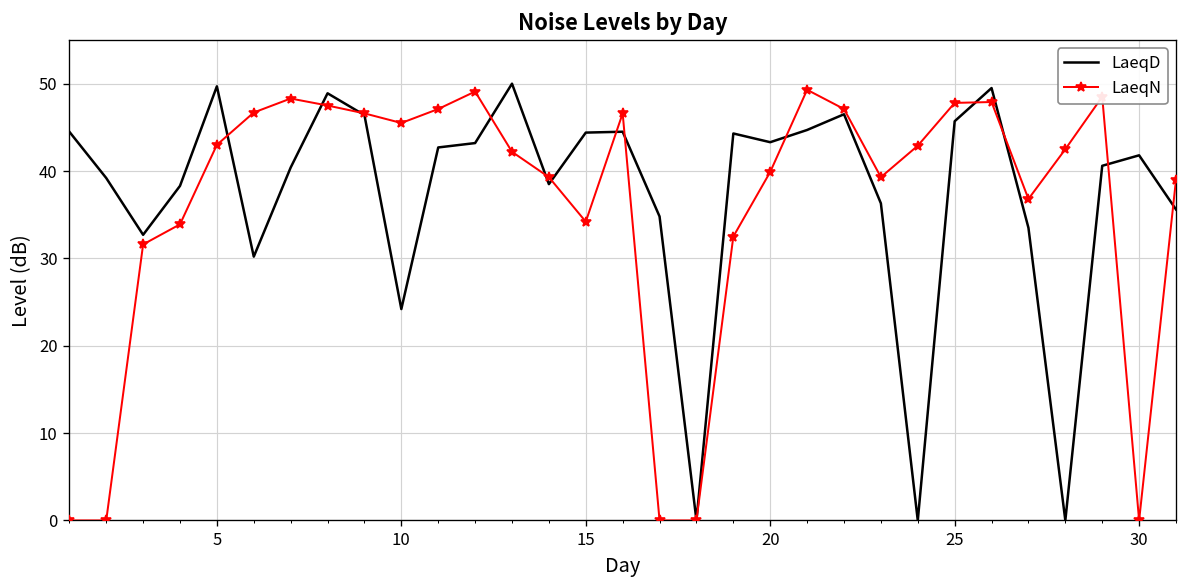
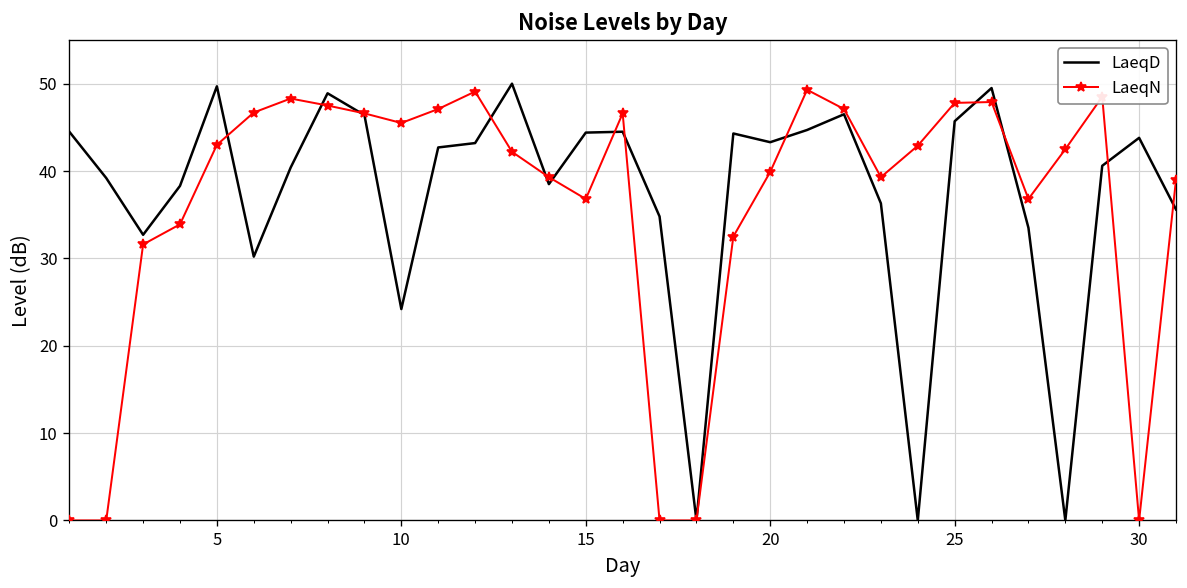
  {
    "LaeqD": {
      "5": 50,
      "10": 24,
      "15": 44,
      "20": 43,
      "25": 46,
-     "30": 42
+     "30": 44
    },
    "LaeqN": {
      "5": 43,
      "10": 46,
-     "15": 34,
+     "15": 37,
      "20": 40,
      "25": 48,
      "30": 0
    }
  }
